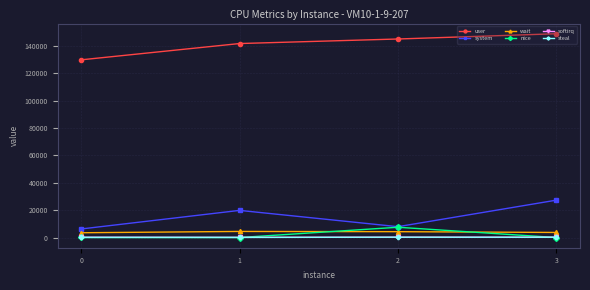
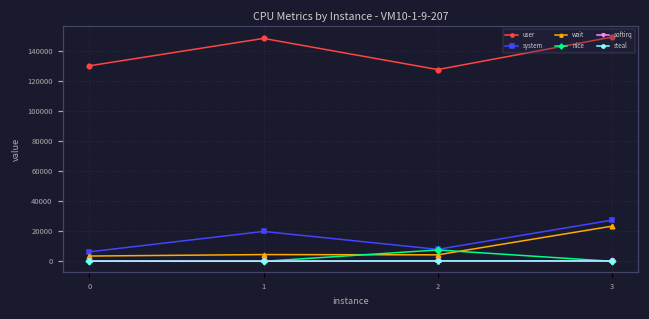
  {
    "user": {
      "0": 130000,
-     "1": 142000,
-     "2": 145000
+     "1": 148000,
+     "2": 127000
    },
    "system": {
      "0": 6000,
      "1": 20000,
      "3": 27000
    },
    "wait": {
      "0": 3000,
      "1": 4000,
      "2": 4000,
-     "3": 4000
+     "3": 23000
    },
    "steal": {
      "2": 0
    }
  }
